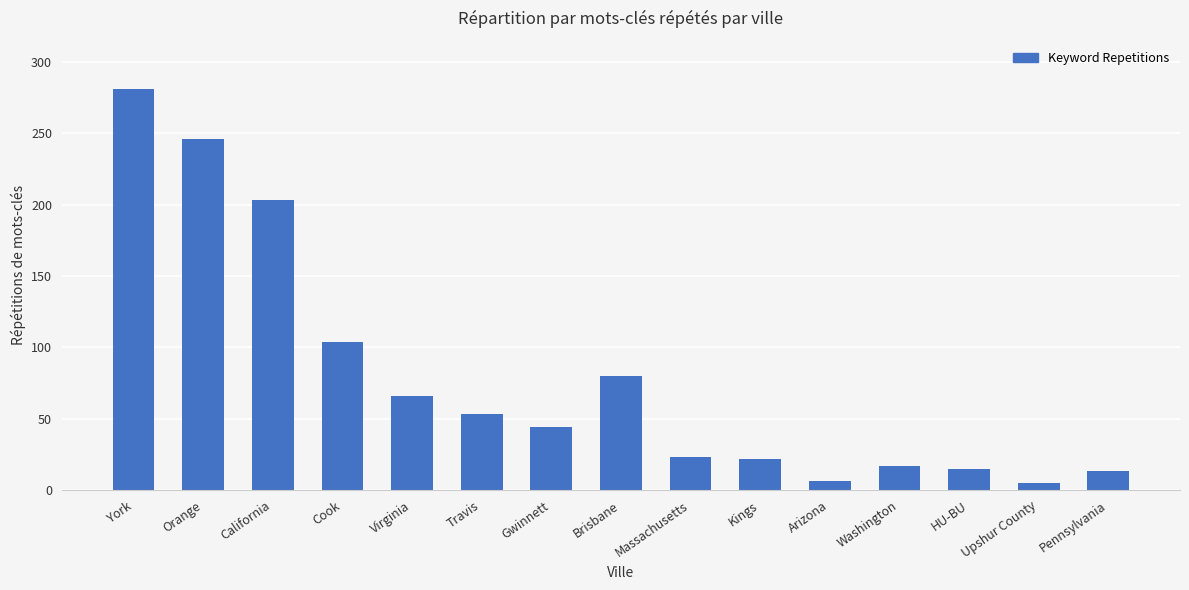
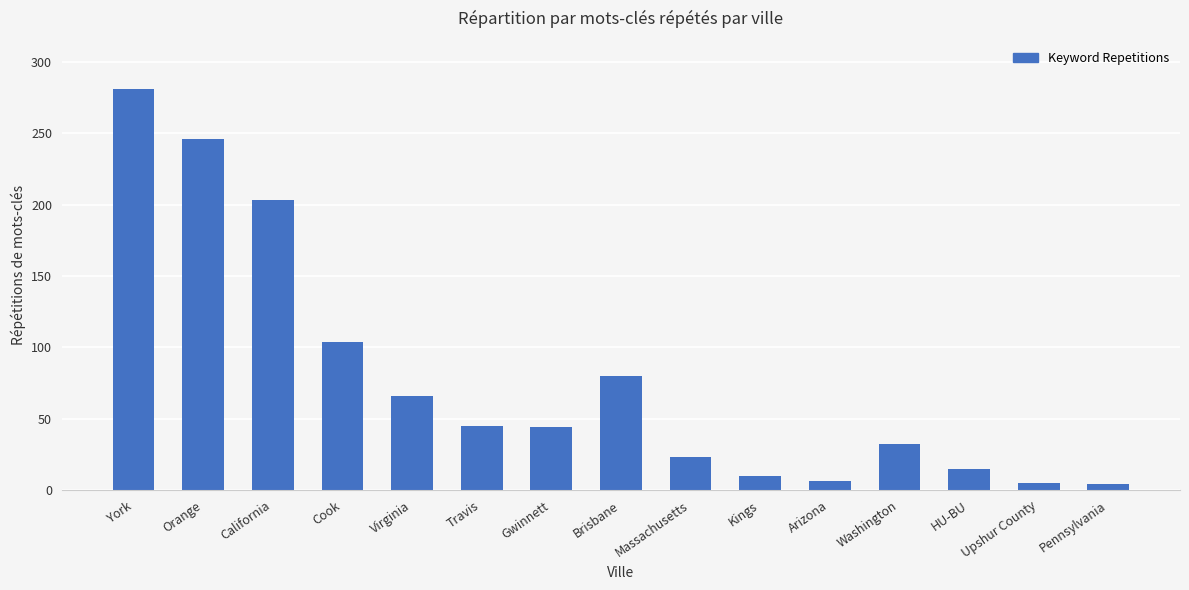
  {
    "York": 281,
    "Orange": 246,
    "California": 203,
    "Cook": 104,
    "Virginia": 66,
-   "Travis": 53,
+   "Travis": 45,
    "Gwinnett": 44,
    "Brisbane": 80,
    "Massachusetts": 23,
-   "Kings": 22,
+   "Kings": 10,
    "Arizona": 6,
-   "Washington": 17,
+   "Washington": 32,
    "HU-BU": 15,
    "Upshur County": 5,
-   "Pennsylvania": 13
+   "Pennsylvania": 4
  }
